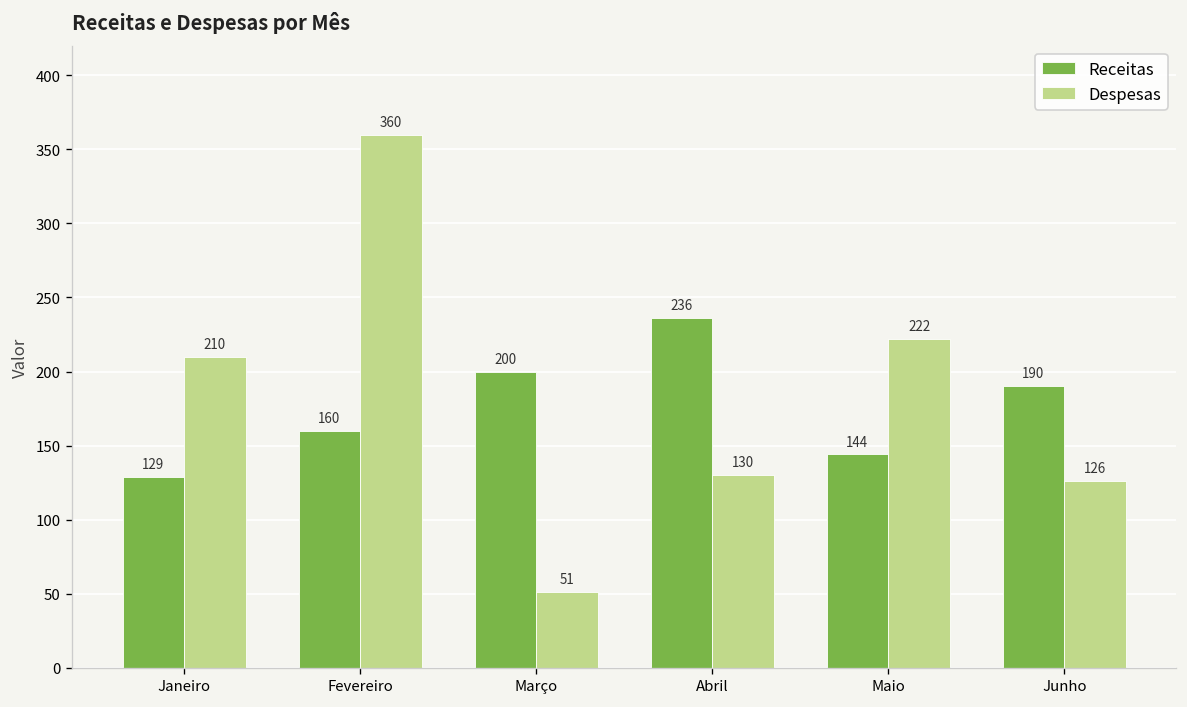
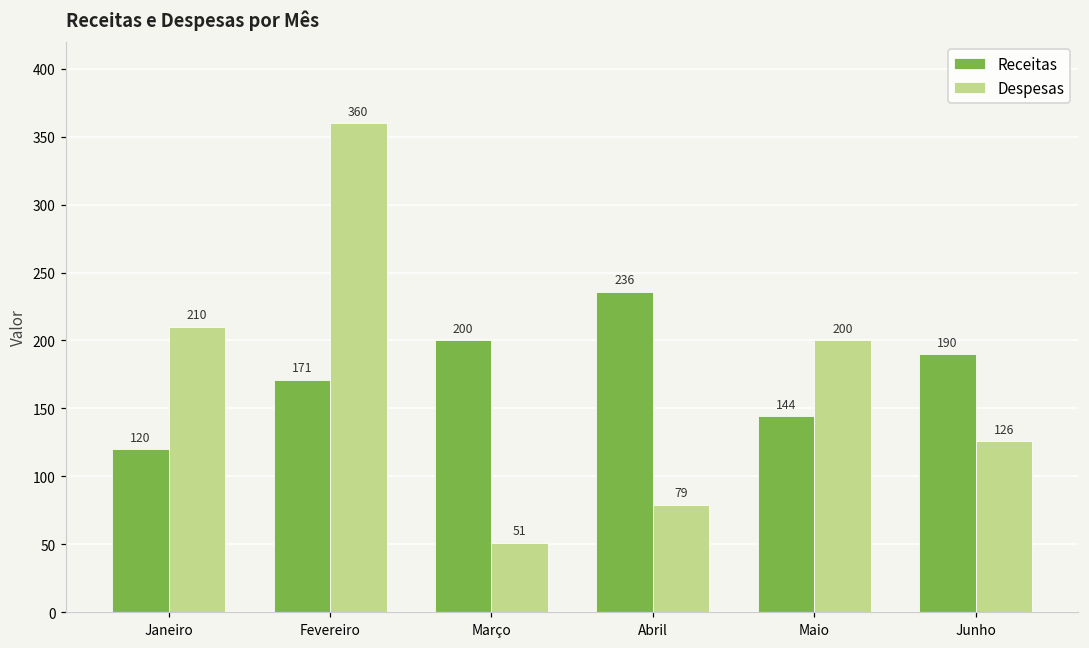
  {
    "Receitas": {
-     "Janeiro": 129,
-     "Fevereiro": 160,
+     "Janeiro": 120,
+     "Fevereiro": 171,
      "Março": 200,
      "Abril": 236,
      "Maio": 144,
      "Junho": 190
    },
    "Despesas": {
      "Janeiro": 210,
      "Fevereiro": 360,
      "Março": 51,
-     "Abril": 130,
-     "Maio": 222,
+     "Abril": 79,
+     "Maio": 200,
      "Junho": 126
    }
  }
